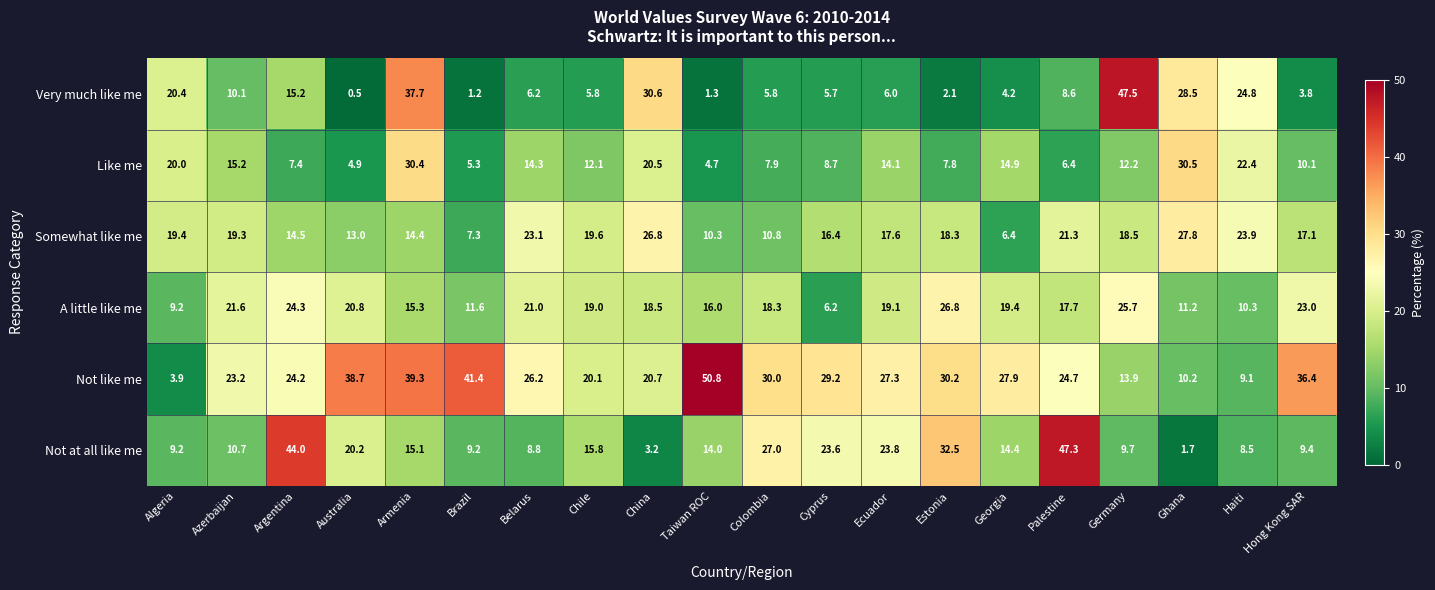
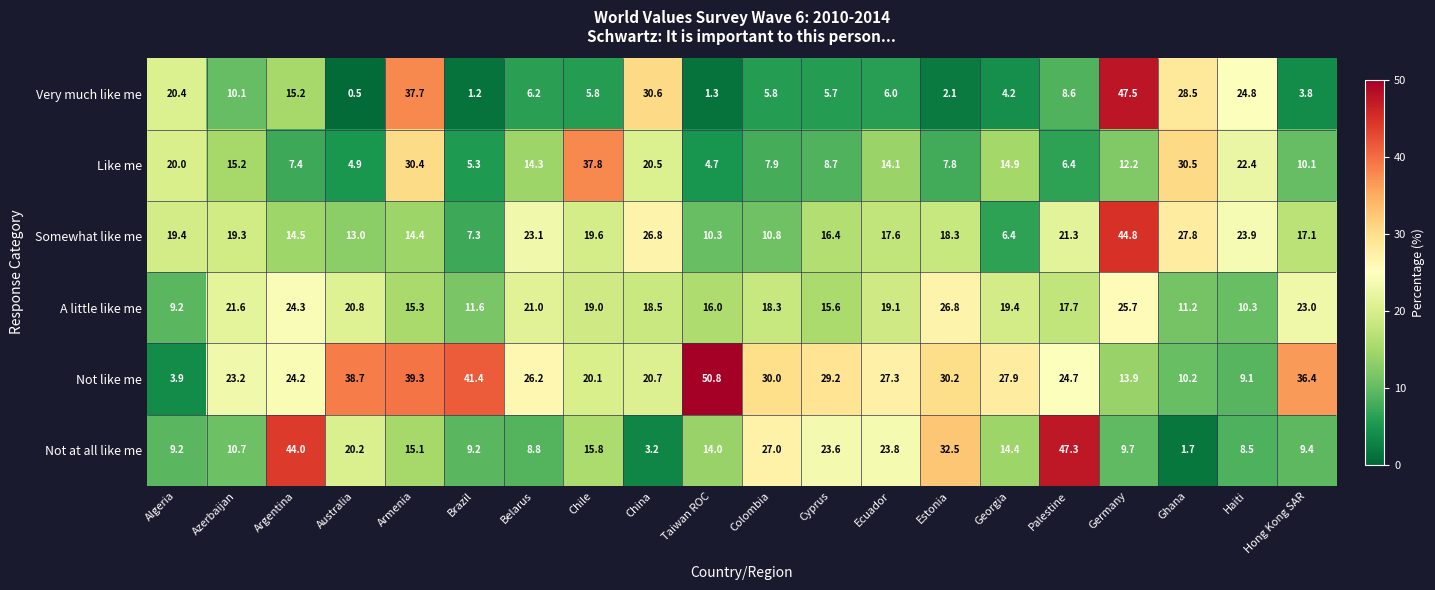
  {
    "Very much like me": {
      "Algeria": 20.4,
      "Azerbaijan": 10.1,
      "Argentina": 15.2,
      "Australia": 0.5,
      "Armenia": 37.7,
      "Brazil": 1.2,
      "Belarus": 6.2,
      "Chile": 5.8,
      "China": 30.6,
      "Taiwan ROC": 1.3,
      "Colombia": 5.8,
      "Cyprus": 5.7,
      "Ecuador": 6.0,
      "Estonia": 2.1,
      "Georgia": 4.2,
      "Palestine": 8.6,
      "Germany": 47.5,
      "Ghana": 28.5,
      "Haiti": 24.8,
      "Hong Kong SAR": 3.8
    },
    "Like me": {
      "Algeria": 20.0,
      "Azerbaijan": 15.2,
      "Argentina": 7.4,
      "Australia": 4.9,
      "Armenia": 30.4,
      "Brazil": 5.3,
      "Belarus": 14.3,
-     "Chile": 12.1,
+     "Chile": 37.8,
      "China": 20.5,
      "Taiwan ROC": 4.7,
      "Colombia": 7.9,
      "Cyprus": 8.7,
      "Ecuador": 14.1,
      "Estonia": 7.8,
      "Georgia": 14.9,
      "Palestine": 6.4,
      "Germany": 12.2,
      "Ghana": 30.5,
      "Haiti": 22.4,
      "Hong Kong SAR": 10.1
    },
    "Somewhat like me": {
      "Algeria": 19.4,
      "Azerbaijan": 19.3,
      "Argentina": 14.5,
      "Australia": 13.0,
      "Armenia": 14.4,
      "Brazil": 7.3,
      "Belarus": 23.1,
      "Chile": 19.6,
      "China": 26.8,
      "Taiwan ROC": 10.3,
      "Colombia": 10.8,
      "Cyprus": 16.4,
      "Ecuador": 17.6,
      "Estonia": 18.3,
      "Georgia": 6.4,
      "Palestine": 21.3,
-     "Germany": 18.5,
+     "Germany": 44.8,
      "Ghana": 27.8,
      "Haiti": 23.9,
      "Hong Kong SAR": 17.1
    },
    "A little like me": {
      "Algeria": 9.2,
      "Azerbaijan": 21.6,
      "Argentina": 24.3,
      "Australia": 20.8,
      "Armenia": 15.3,
      "Brazil": 11.6,
      "Belarus": 21.0,
      "Chile": 19.0,
      "China": 18.5,
      "Taiwan ROC": 16.0,
      "Colombia": 18.3,
-     "Cyprus": 6.2,
+     "Cyprus": 15.6,
      "Ecuador": 19.1,
      "Estonia": 26.8,
      "Georgia": 19.4,
      "Palestine": 17.7,
      "Germany": 25.7,
      "Ghana": 11.2,
      "Haiti": 10.3,
      "Hong Kong SAR": 23.0
    },
    "Not like me": {
      "Algeria": 3.9,
      "Azerbaijan": 23.2,
      "Argentina": 24.2,
      "Australia": 38.7,
      "Armenia": 39.3,
      "Brazil": 41.4,
      "Belarus": 26.2,
      "Chile": 20.1,
      "China": 20.7,
      "Taiwan ROC": 50.8,
      "Colombia": 30.0,
      "Cyprus": 29.2,
      "Ecuador": 27.3,
      "Estonia": 30.2,
      "Georgia": 27.9,
      "Palestine": 24.7,
      "Germany": 13.9,
      "Ghana": 10.2,
      "Haiti": 9.1,
      "Hong Kong SAR": 36.4
    },
    "Not at all like me": {
      "Algeria": 9.2,
      "Azerbaijan": 10.7,
      "Argentina": 44.0,
      "Australia": 20.2,
      "Armenia": 15.1,
      "Brazil": 9.2,
      "Belarus": 8.8,
      "Chile": 15.8,
      "China": 3.2,
      "Taiwan ROC": 14.0,
      "Colombia": 27.0,
      "Cyprus": 23.6,
      "Ecuador": 23.8,
      "Estonia": 32.5,
      "Georgia": 14.4,
      "Palestine": 47.3,
      "Germany": 9.7,
      "Ghana": 1.7,
      "Haiti": 8.5,
      "Hong Kong SAR": 9.4
    }
  }
